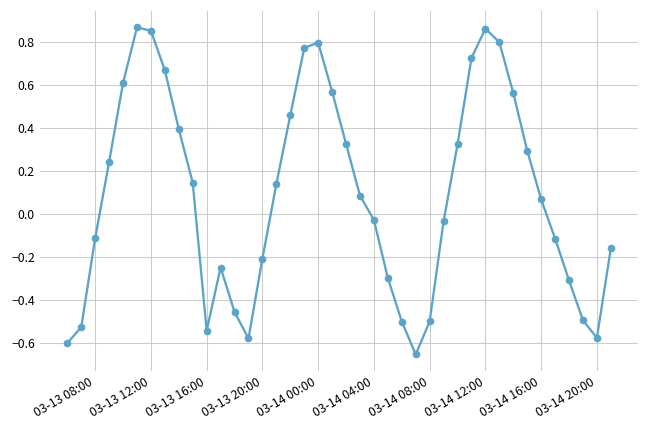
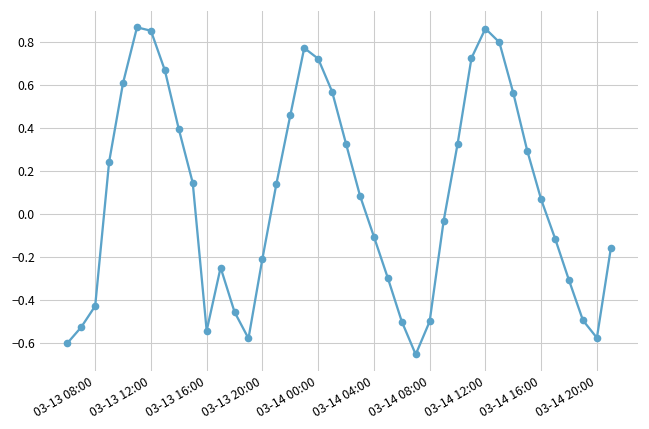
  {
-   "03-13 08:00": -0.11,
+   "03-13 08:00": -0.43,
    "03-13 12:00": 0.85,
    "03-13 16:00": -0.54,
    "03-13 20:00": -0.21,
-   "03-14 00:00": 0.80,
-   "03-14 04:00": -0.03,
+   "03-14 00:00": 0.72,
+   "03-14 04:00": -0.11,
    "03-14 08:00": -0.50,
    "03-14 12:00": 0.86,
    "03-14 16:00": 0.07,
    "03-14 20:00": -0.58
  }
